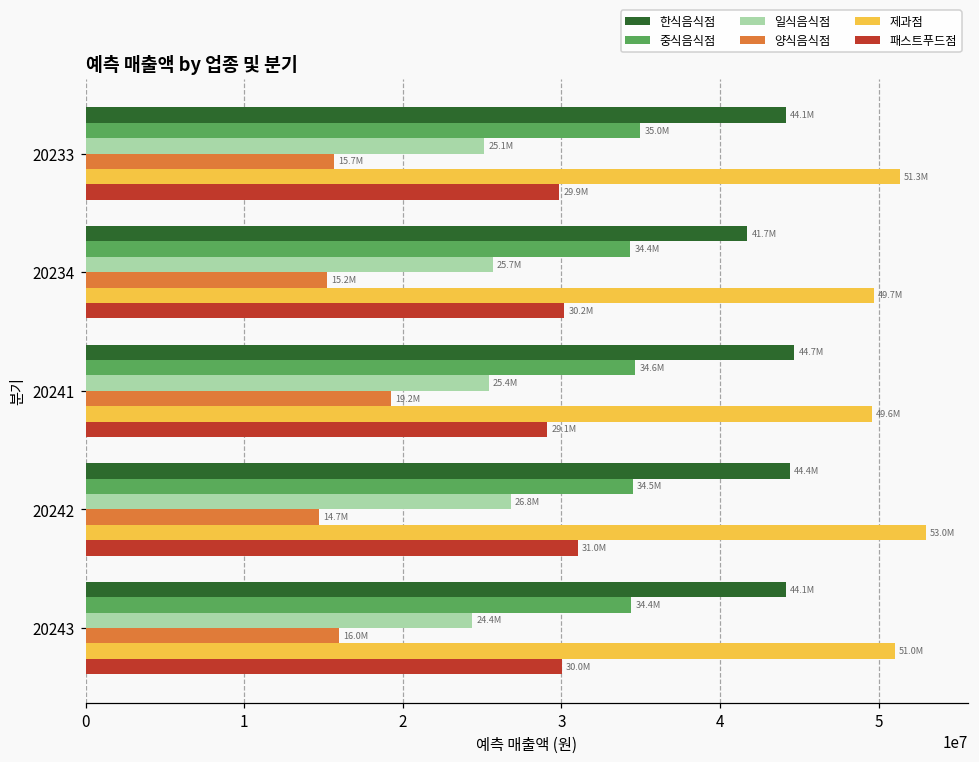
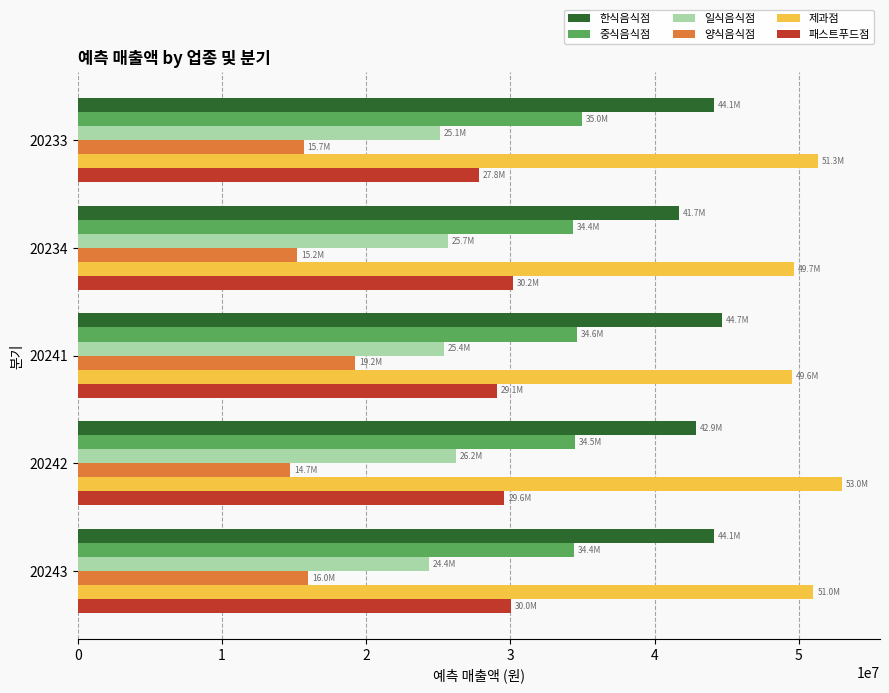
  {
    "한식음식점": {
      "20233": "44.1M",
      "20234": "41.7M",
      "20241": "44.7M",
-     "20242": "44.4M",
+     "20242": "42.9M",
      "20243": "44.1M"
    },
    "중식음식점": {
      "20233": "35.0M",
      "20234": "34.4M",
      "20241": "34.6M",
      "20242": "34.5M",
      "20243": "34.4M"
    },
    "일식음식점": {
      "20233": "25.1M",
      "20234": "25.7M",
      "20241": "25.4M",
-     "20242": "26.8M",
+     "20242": "26.2M",
      "20243": "24.4M"
    },
    "양식음식점": {
      "20233": "15.7M",
      "20234": "15.2M",
      "20241": "19.2M",
      "20242": "14.7M",
      "20243": "16.0M"
    },
    "제과점": {
      "20233": "51.3M",
      "20234": "49.7M",
      "20241": "49.6M",
      "20242": "53.0M",
      "20243": "51.0M"
    },
    "패스트푸드점": {
-     "20233": "29.9M",
+     "20233": "27.8M",
      "20234": "30.2M",
      "20241": "29.1M",
-     "20242": "31.0M",
+     "20242": "29.6M",
      "20243": "30.0M"
    }
  }
